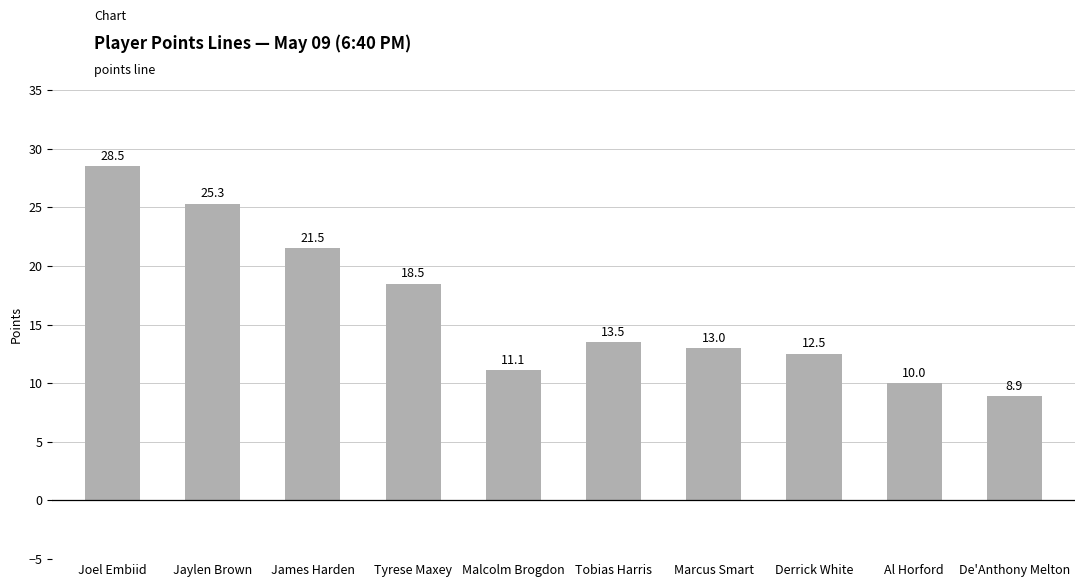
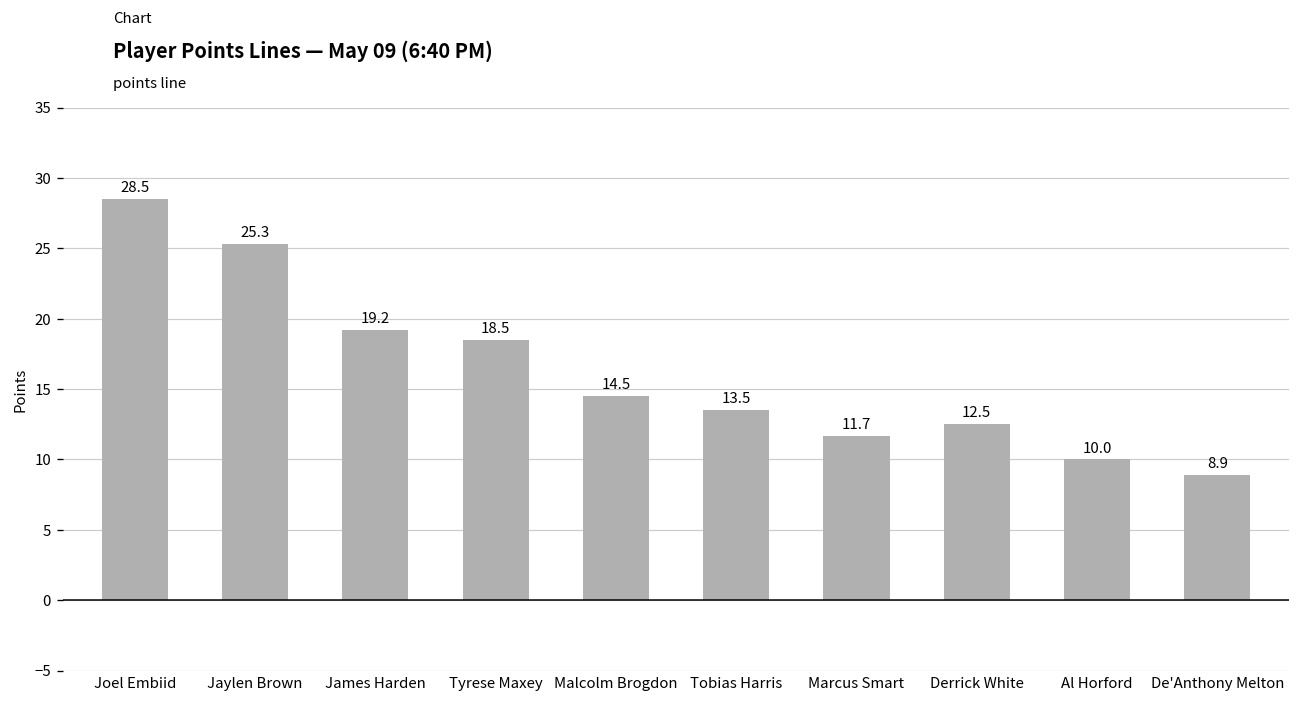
  {
    "Joel Embiid": 28.5,
    "Jaylen Brown": 25.3,
-   "James Harden": 21.5,
+   "James Harden": 19.2,
    "Tyrese Maxey": 18.5,
-   "Malcolm Brogdon": 11.1,
+   "Malcolm Brogdon": 14.5,
    "Tobias Harris": 13.5,
-   "Marcus Smart": 13.0,
+   "Marcus Smart": 11.7,
    "Derrick White": 12.5,
    "Al Horford": 10.0,
    "De'Anthony Melton": 8.9
  }
